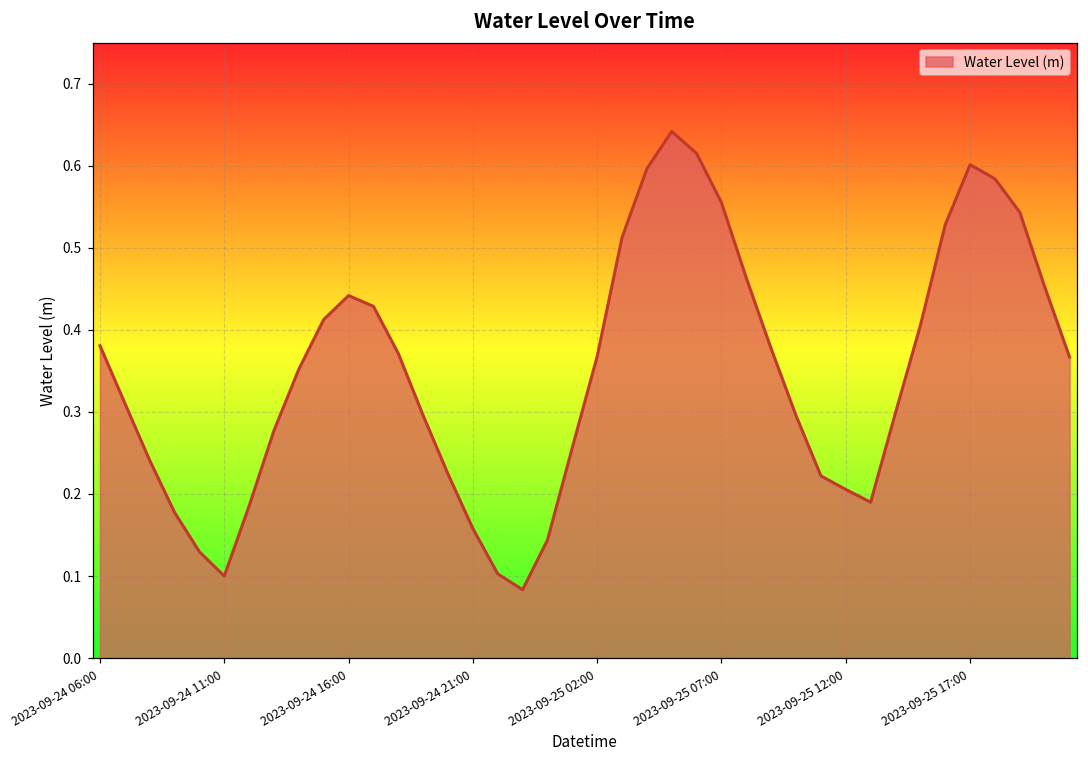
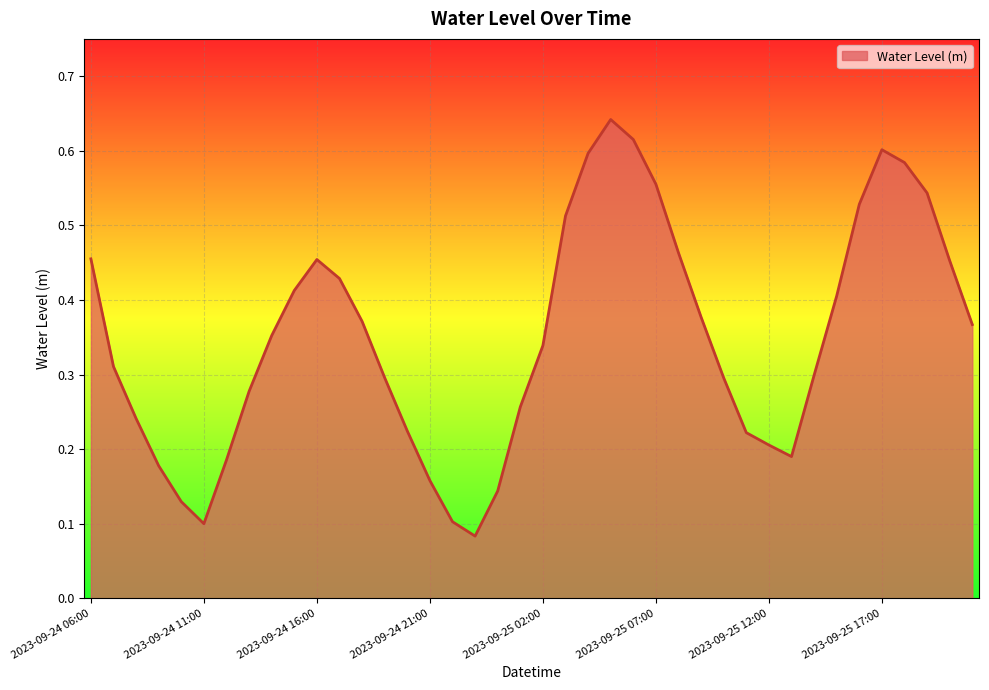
  {
-   "2023-09-24 06:00": 0.38,
+   "2023-09-24 06:00": 0.46,
    "2023-09-24 11:00": 0.10,
-   "2023-09-24 16:00": 0.44,
+   "2023-09-24 16:00": 0.45,
    "2023-09-24 21:00": 0.16,
-   "2023-09-25 02:00": 0.37,
+   "2023-09-25 02:00": 0.34,
    "2023-09-25 07:00": 0.56,
    "2023-09-25 12:00": 0.21,
    "2023-09-25 17:00": 0.60
  }
